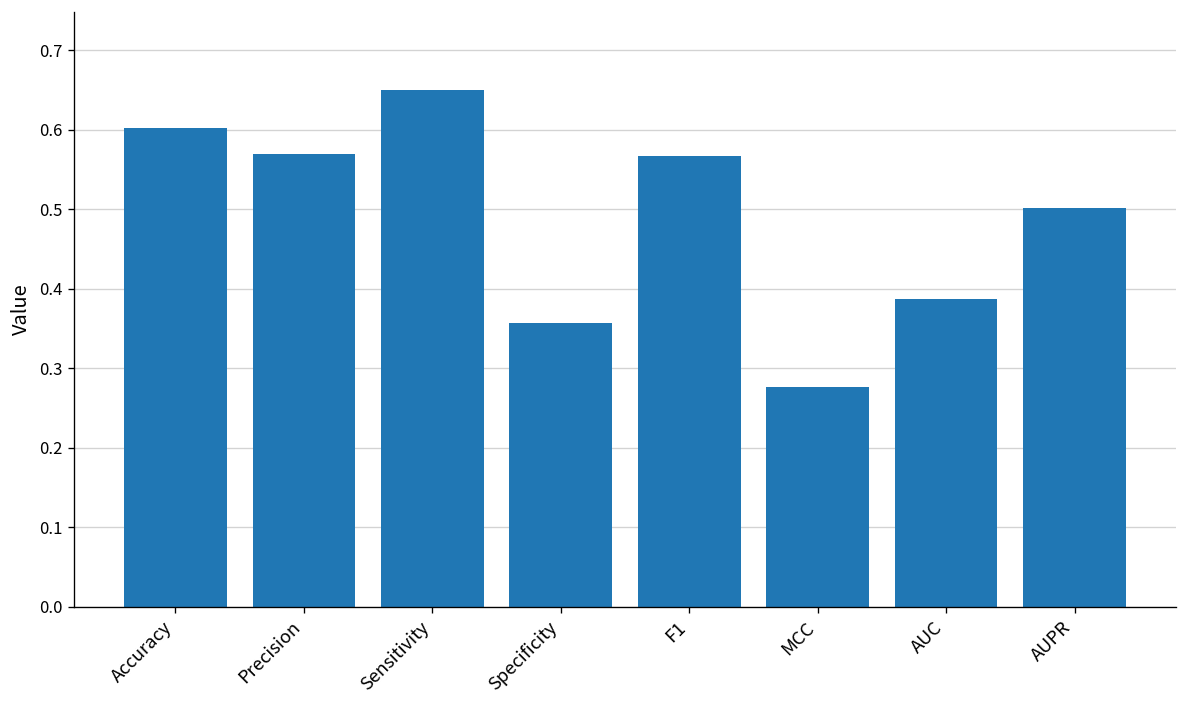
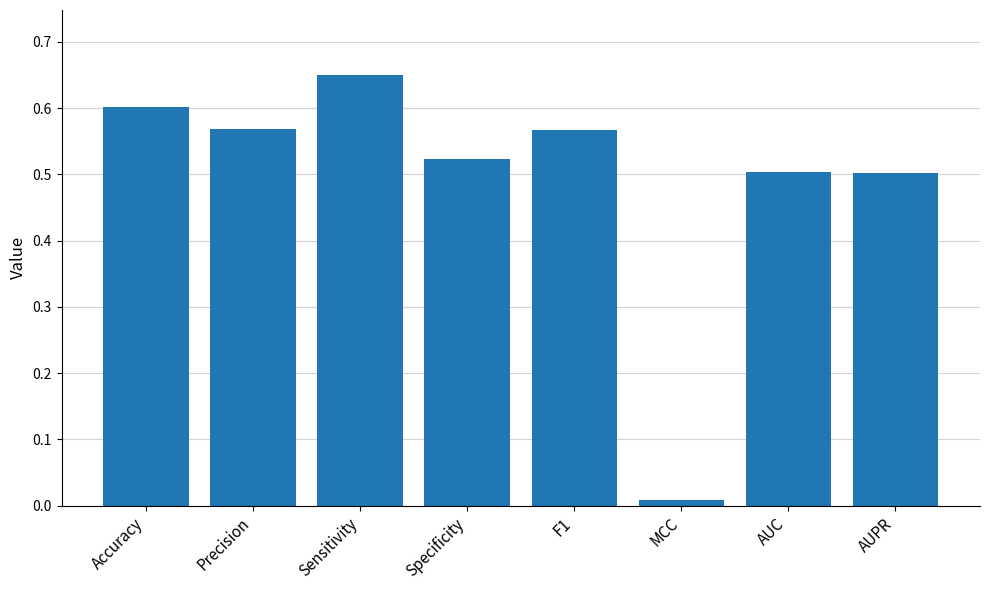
  {
    "Accuracy": 0.60,
    "Precision": 0.57,
    "Sensitivity": 0.65,
-   "Specificity": 0.36,
+   "Specificity": 0.52,
    "F1": 0.57,
-   "MCC": 0.28,
-   "AUC": 0.39,
+   "MCC": 0.01,
+   "AUC": 0.50,
    "AUPR": 0.50
  }
